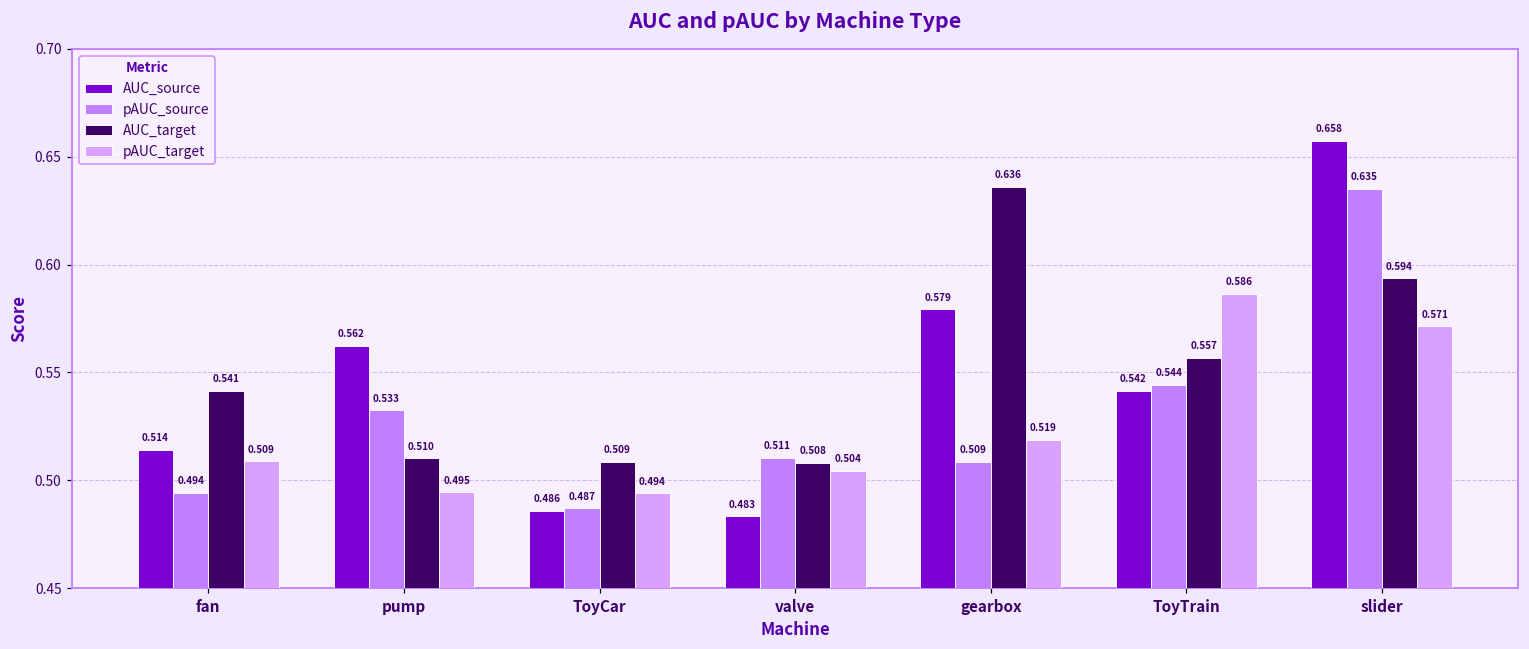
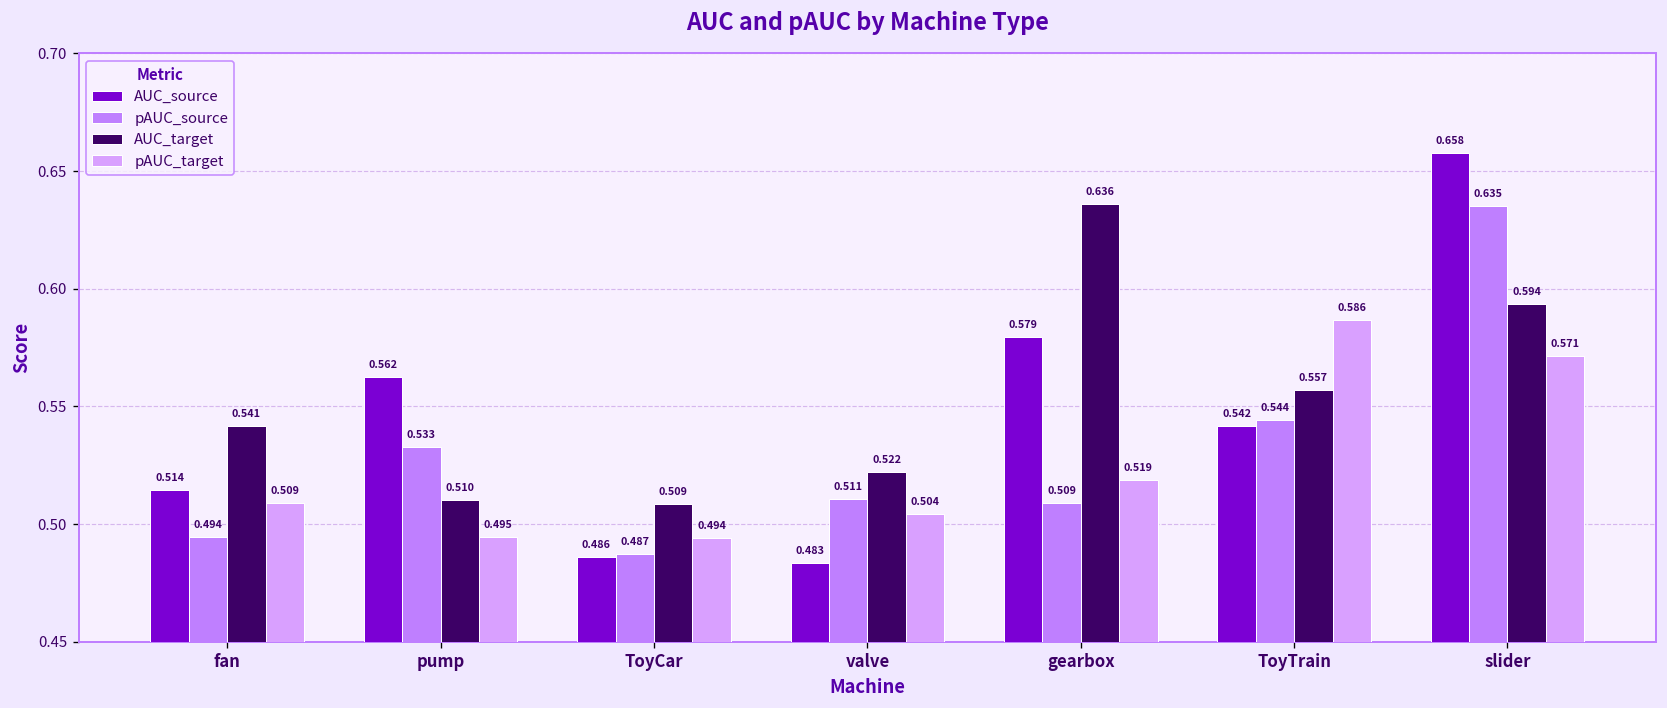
  {
    "AUC_source": {
      "fan": 0.514,
      "pump": 0.562,
      "ToyCar": 0.486,
      "valve": 0.483,
      "gearbox": 0.579,
      "ToyTrain": 0.542,
      "slider": 0.658
    },
    "AUC_target": {
      "fan": 0.541,
      "pump": 0.510,
      "ToyCar": 0.509,
-     "valve": 0.508,
+     "valve": 0.522,
      "gearbox": 0.636,
      "ToyTrain": 0.557,
      "slider": 0.594
    }
  }
